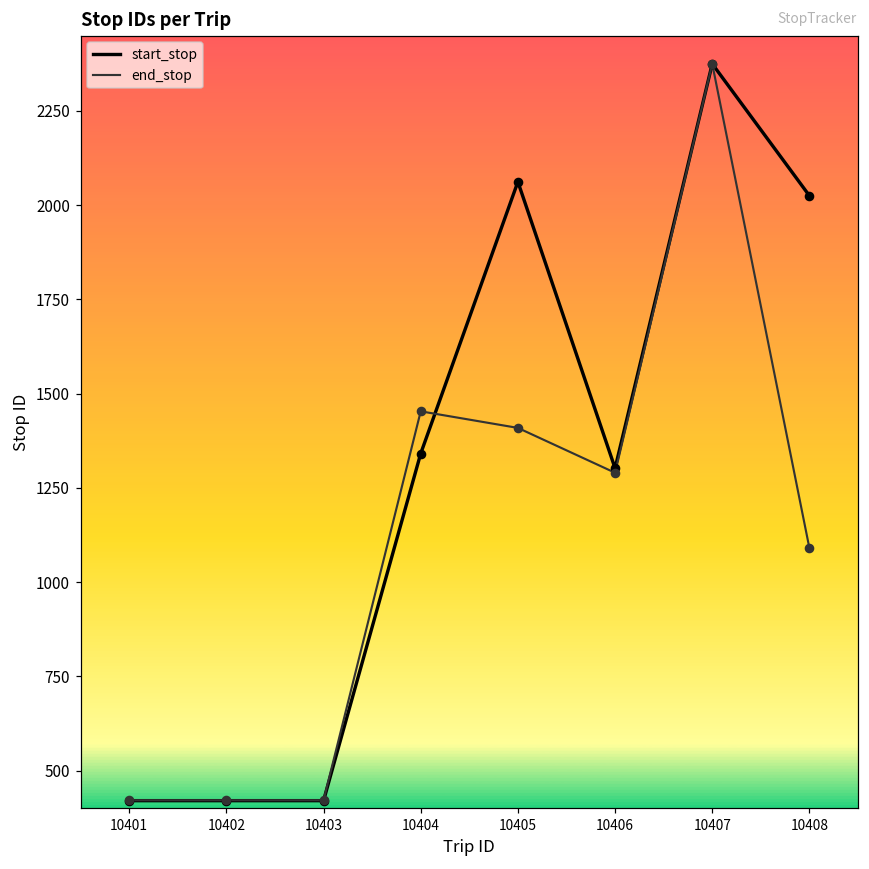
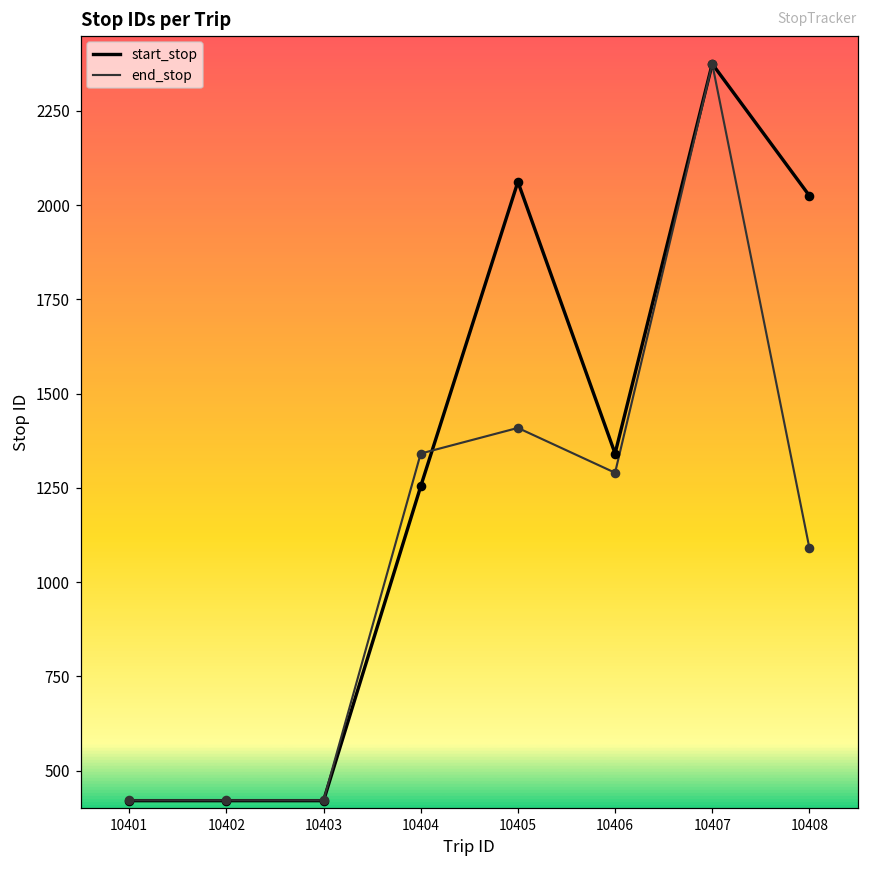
  {
    "start_stop": {
-     "10404": 1340,
+     "10404": 1250,
      "10405": 2060,
-     "10406": 1300,
+     "10406": 1340,
      "10408": 2030
    },
    "end_stop": {
-     "10404": 1450,
+     "10404": 1340,
      "10405": 1410,
      "10406": 1290,
      "10408": 1090
    }
  }
